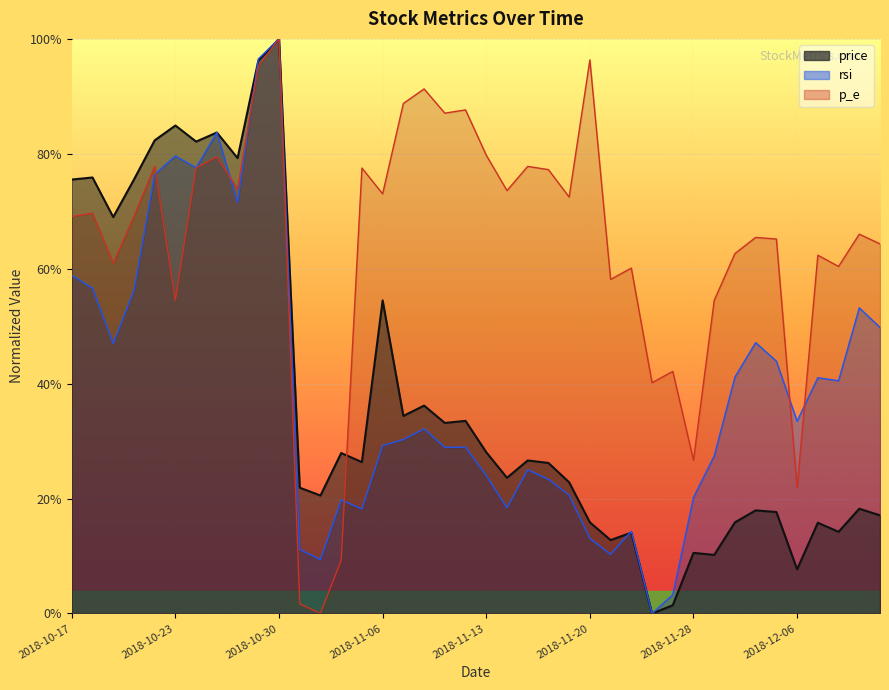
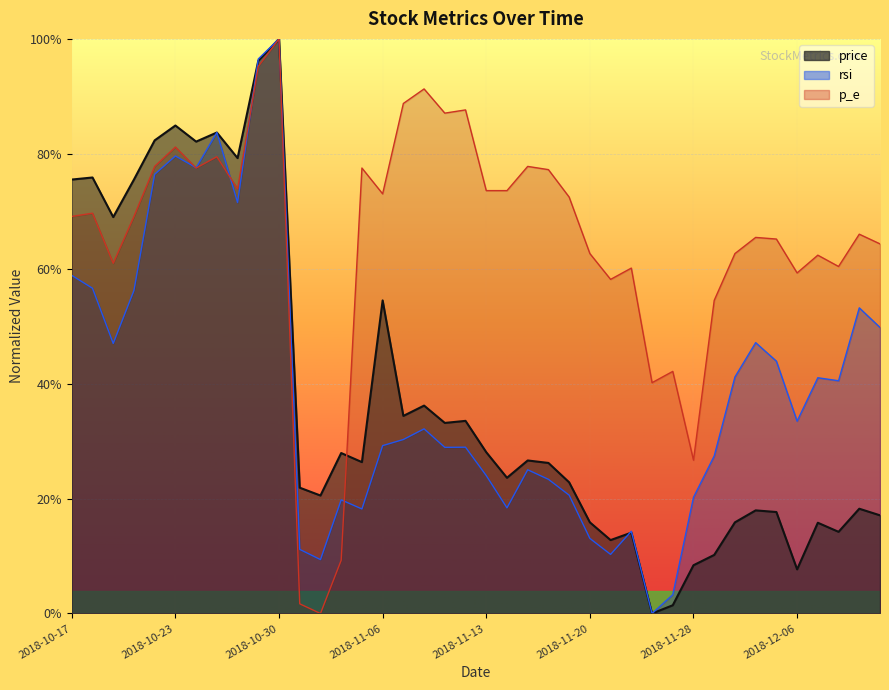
  {
    "price": {
      "2018-10-23": "85%",
      "2018-11-06": "54%",
      "2018-11-13": "28%",
      "2018-11-20": "16%",
-     "2018-11-28": "11%",
+     "2018-11-28": "8%",
      "2018-12-06": "8%"
    },
    "p_e": {
-     "2018-10-23": "54%",
+     "2018-10-23": "81%",
      "2018-11-06": "73%",
-     "2018-11-13": "80%",
-     "2018-11-20": "96%",
+     "2018-11-13": "74%",
+     "2018-11-20": "63%",
      "2018-11-28": "27%",
-     "2018-12-06": "22%"
+     "2018-12-06": "59%"
    }
  }
